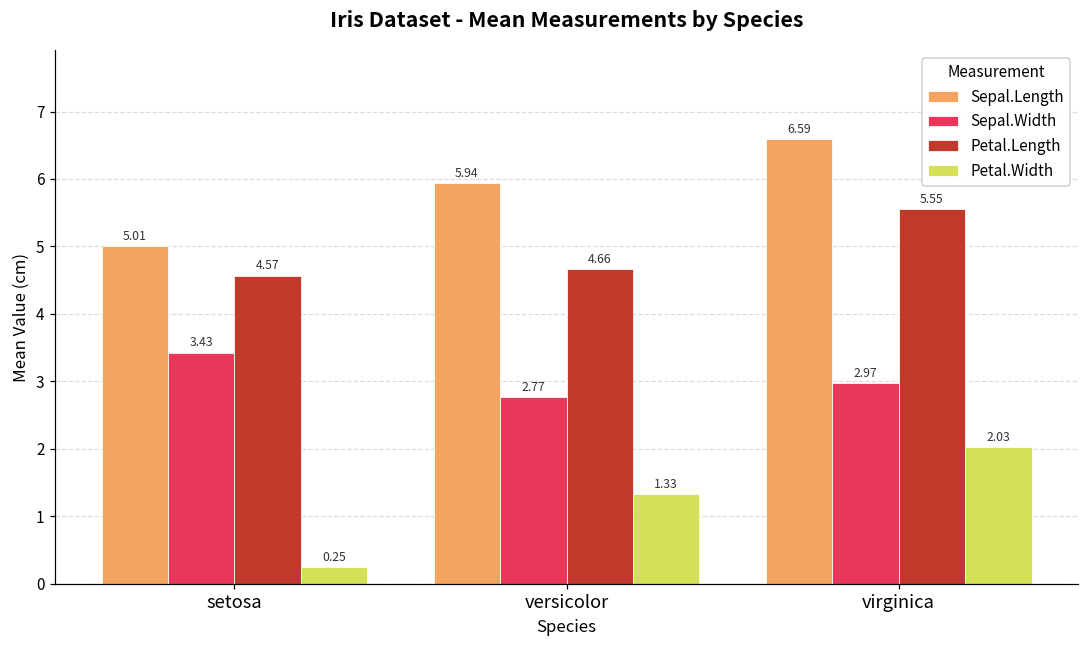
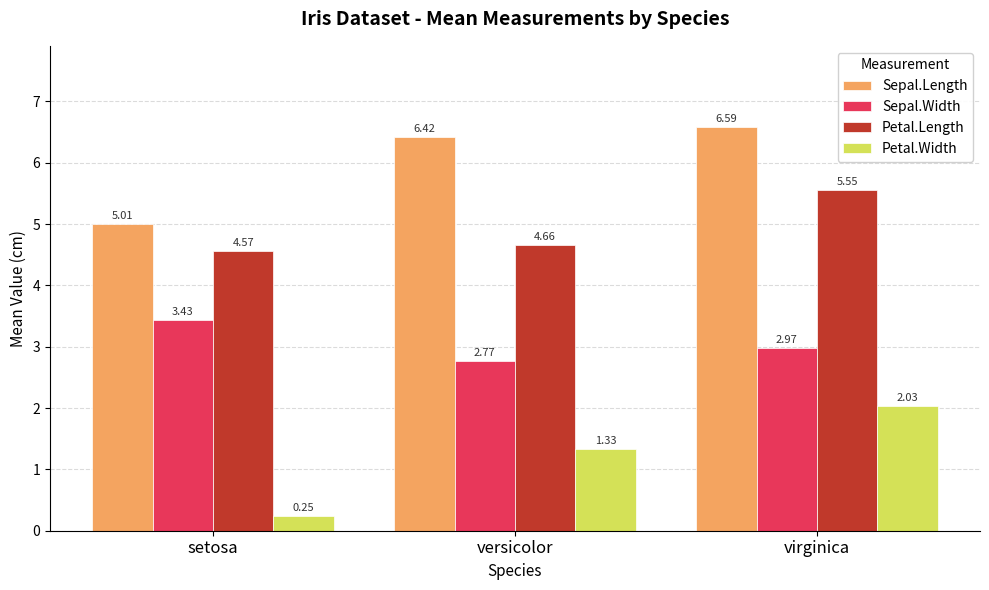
  {
    "Sepal.Length": {
      "setosa": 5.01,
-     "versicolor": 5.94,
+     "versicolor": 6.42,
      "virginica": 6.59
    },
    "Sepal.Width": {
      "setosa": 3.43,
      "versicolor": 2.77,
      "virginica": 2.97
    },
    "Petal.Length": {
      "setosa": 4.57,
      "versicolor": 4.66,
      "virginica": 5.55
    },
    "Petal.Width": {
      "setosa": 0.25,
      "versicolor": 1.33,
      "virginica": 2.03
    }
  }
